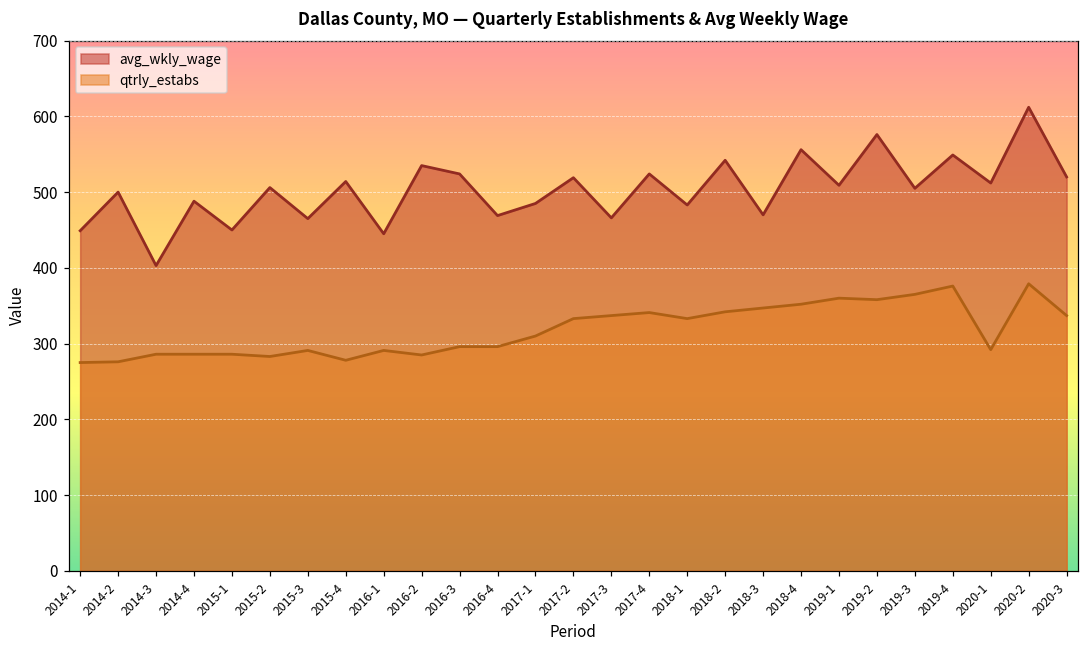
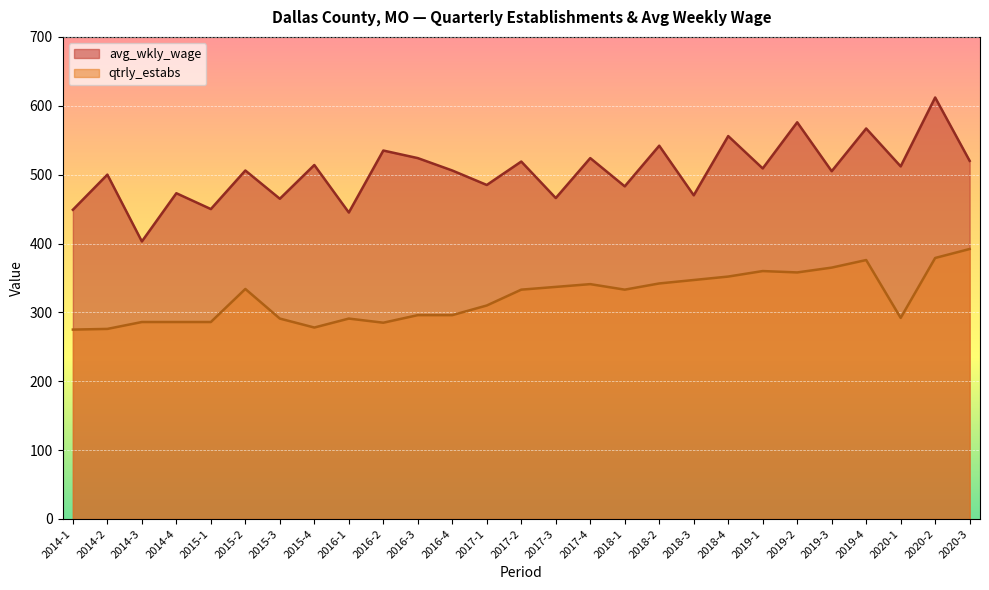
  {
    "avg_wkly_wage": {
      "2014-1": 450,
      "2014-2": 500,
      "2014-3": 400,
-     "2014-4": 490,
+     "2014-4": 470,
      "2015-1": 450,
      "2015-2": 510,
      "2015-3": 470,
      "2015-4": 510,
      "2016-1": 450,
      "2016-2": 540,
      "2016-3": 520,
-     "2016-4": 470,
+     "2016-4": 510,
      "2017-1": 490,
      "2017-2": 520,
      "2017-3": 470,
      "2017-4": 520,
      "2018-1": 480,
      "2018-2": 540,
      "2018-3": 470,
      "2018-4": 560,
      "2019-1": 510,
      "2019-2": 580,
      "2019-3": 510,
-     "2019-4": 550,
+     "2019-4": 570,
      "2020-1": 510,
      "2020-2": 610,
      "2020-3": 520
    },
    "qtrly_estabs": {
      "2014-1": 280,
      "2014-2": 280,
      "2014-3": 290,
      "2014-4": 290,
      "2015-1": 290,
-     "2015-2": 280,
+     "2015-2": 330,
      "2015-3": 290,
      "2015-4": 280,
      "2016-1": 290,
      "2016-2": 290,
      "2016-3": 300,
      "2016-4": 300,
      "2017-1": 310,
      "2017-2": 330,
      "2017-3": 340,
      "2017-4": 340,
      "2018-1": 330,
      "2018-2": 340,
      "2018-3": 350,
      "2018-4": 350,
      "2019-1": 360,
      "2019-2": 360,
      "2019-3": 370,
      "2019-4": 380,
      "2020-1": 290,
      "2020-2": 380,
-     "2020-3": 340
+     "2020-3": 390
    }
  }
